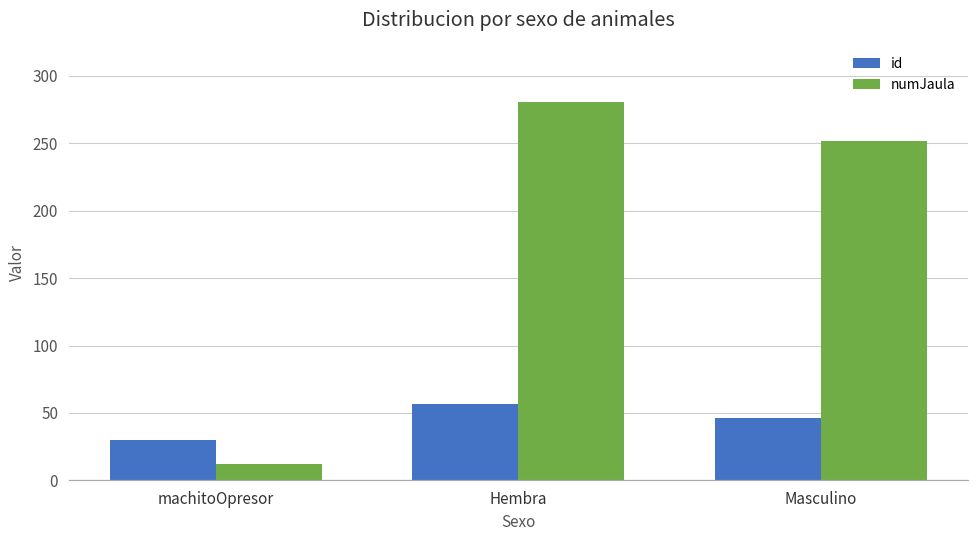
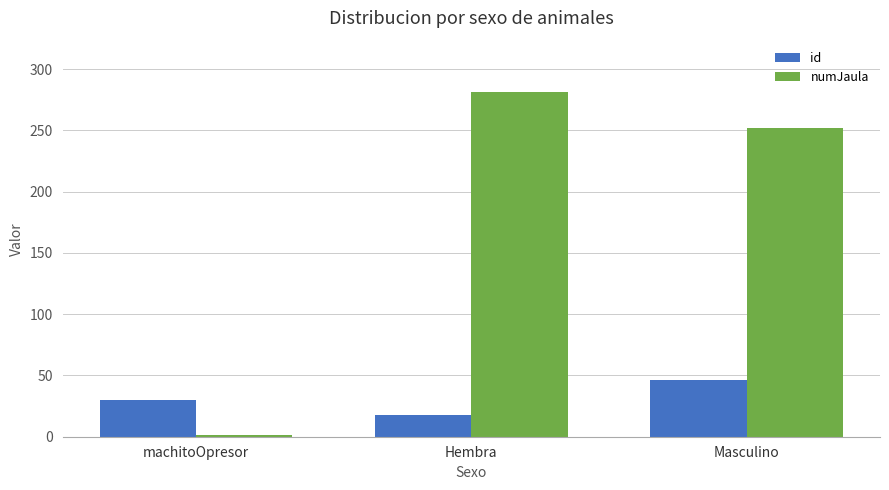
  {
    "id": {
      "machitoOpresor": 30,
-     "Hembra": 57,
+     "Hembra": 18,
      "Masculino": 46
    },
    "numJaula": {
-     "machitoOpresor": 12,
+     "machitoOpresor": 1,
      "Hembra": 281,
      "Masculino": 252
    }
  }
